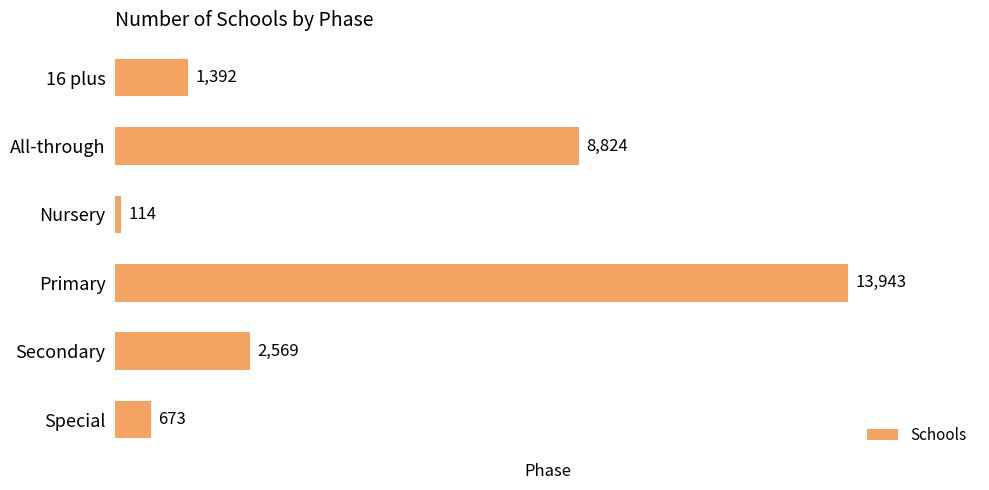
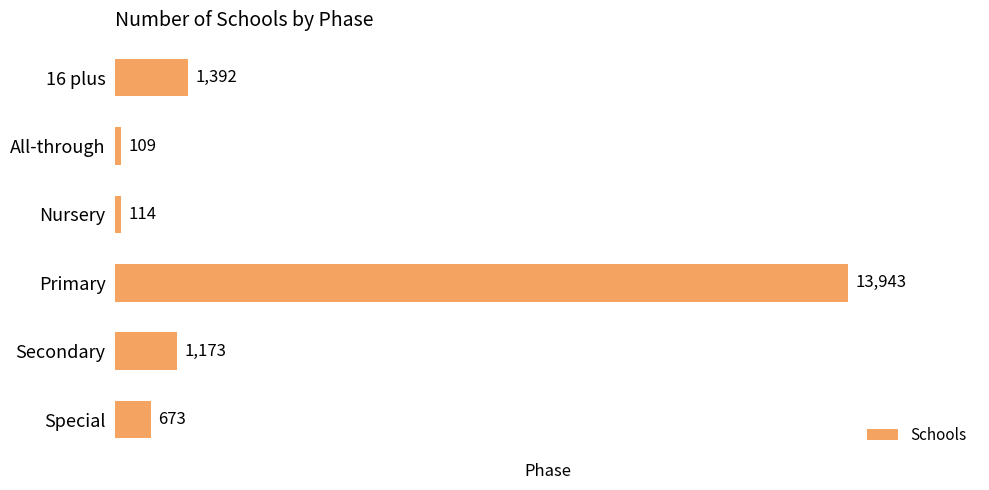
  {
    "16 plus": "1,392",
-   "All-through": "8,824",
+   "All-through": "109",
    "Nursery": "114",
    "Primary": "13,943",
-   "Secondary": "2,569",
+   "Secondary": "1,173",
    "Special": "673"
  }
